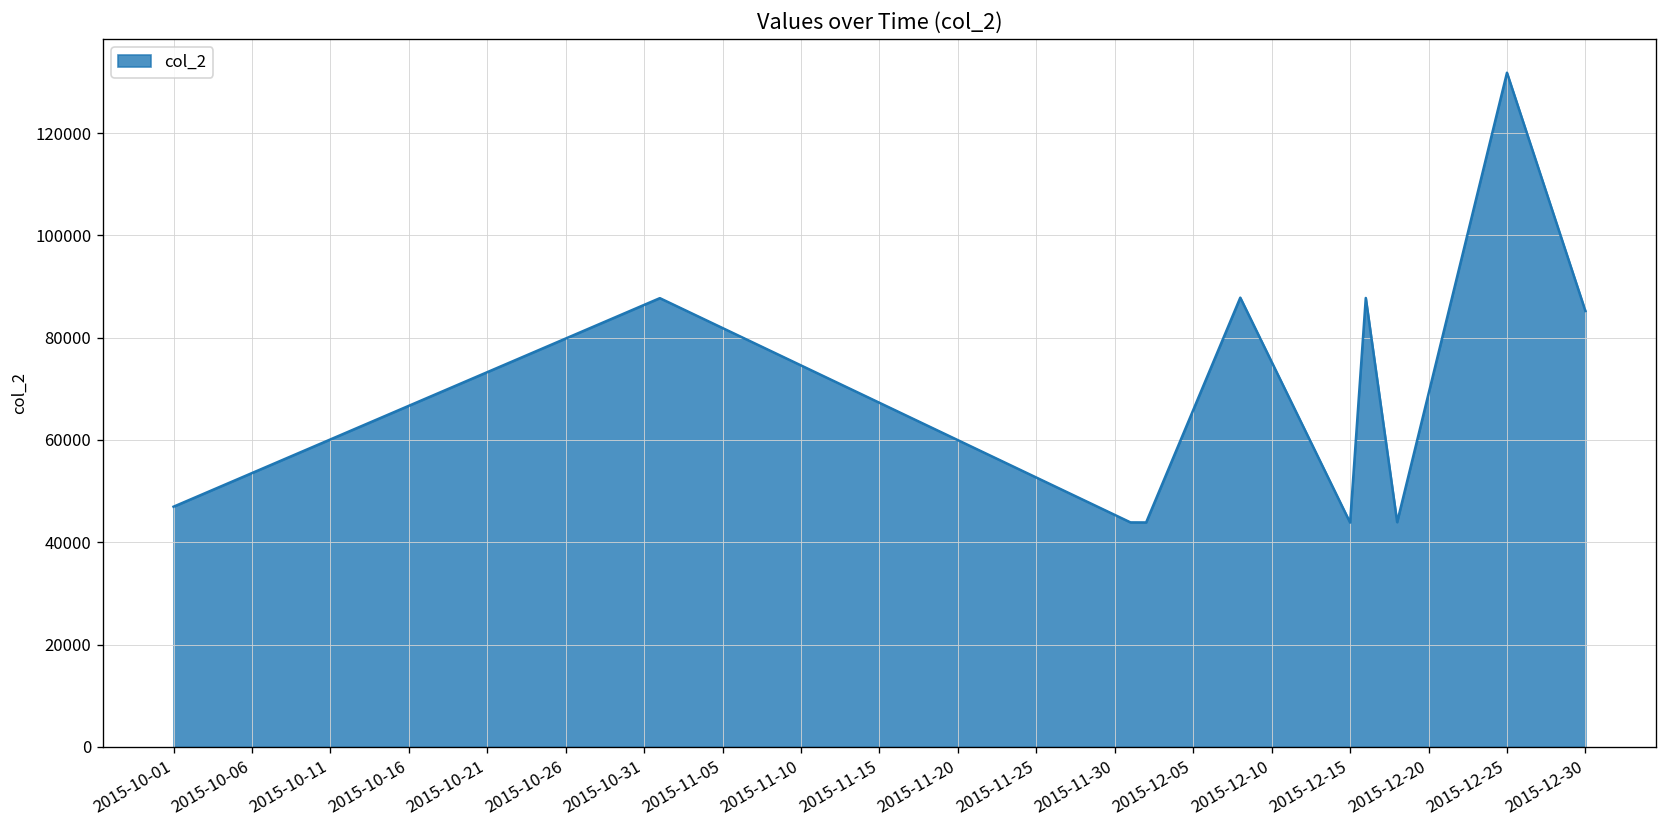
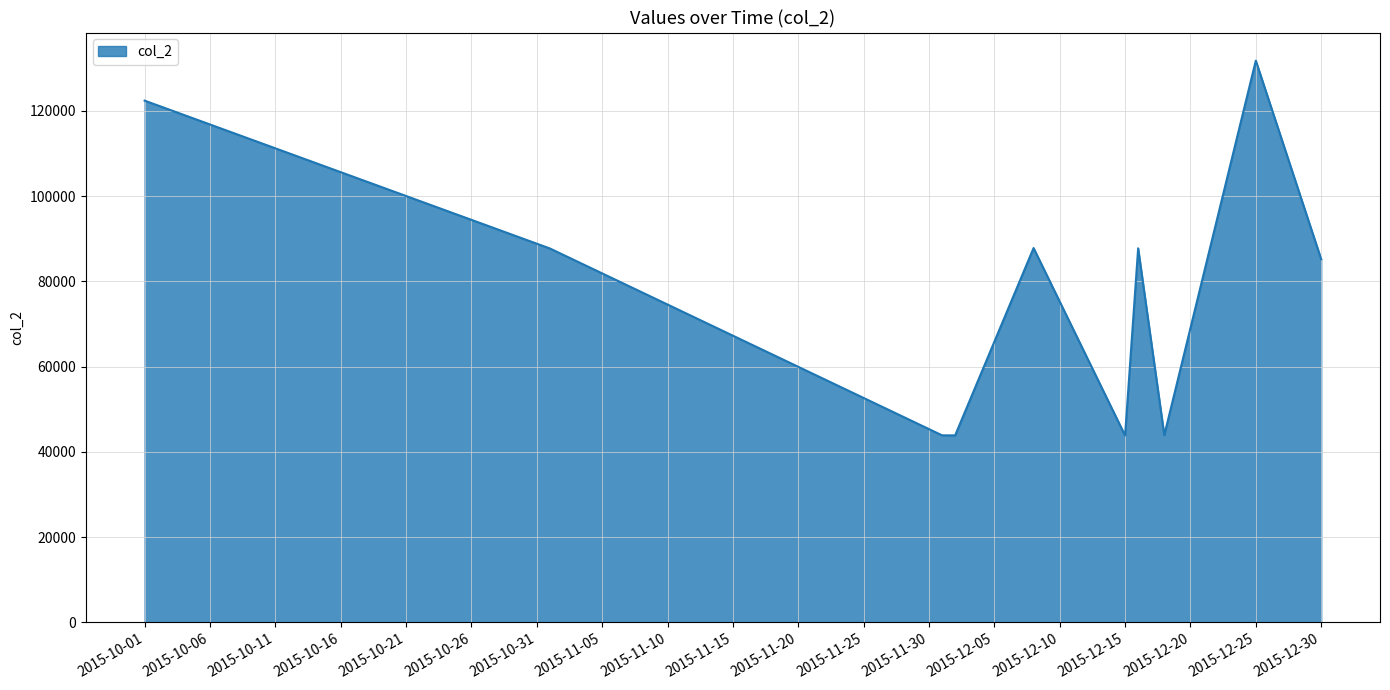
  {
-   "2015-10-01": 47000,
+   "2015-10-01": 122000,
    "2015-12-15": 44000,
    "2015-12-25": 132000,
    "2015-12-30": 85000
  }
